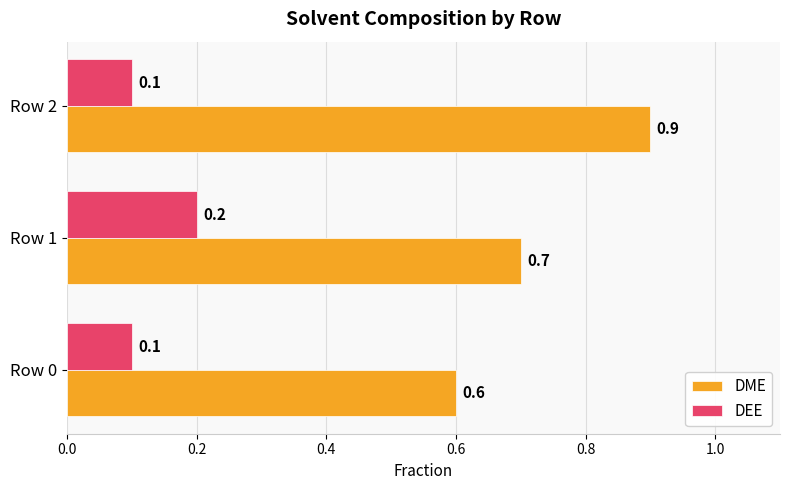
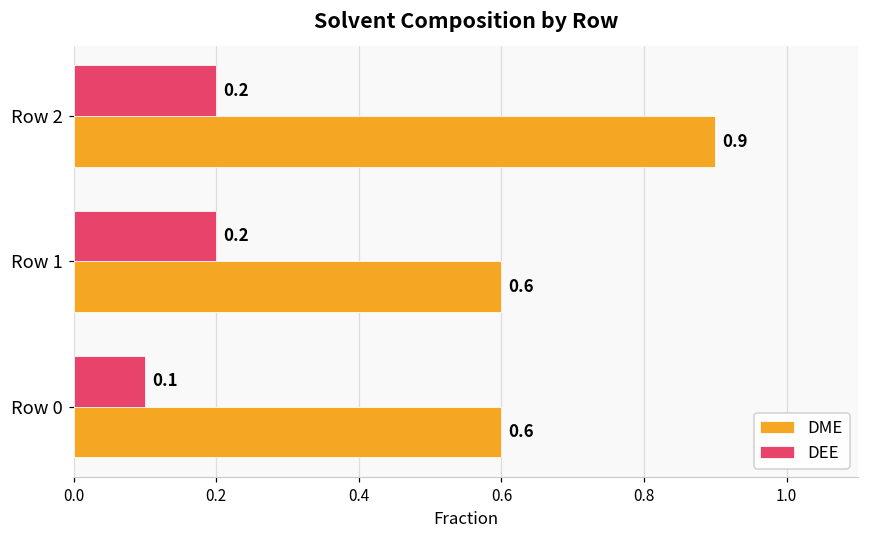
  {
    "DME": {
      "Row 2": 0.9,
-     "Row 1": 0.7,
+     "Row 1": 0.6,
      "Row 0": 0.6
    },
    "DEE": {
-     "Row 2": 0.1,
+     "Row 2": 0.2,
      "Row 1": 0.2,
      "Row 0": 0.1
    }
  }
